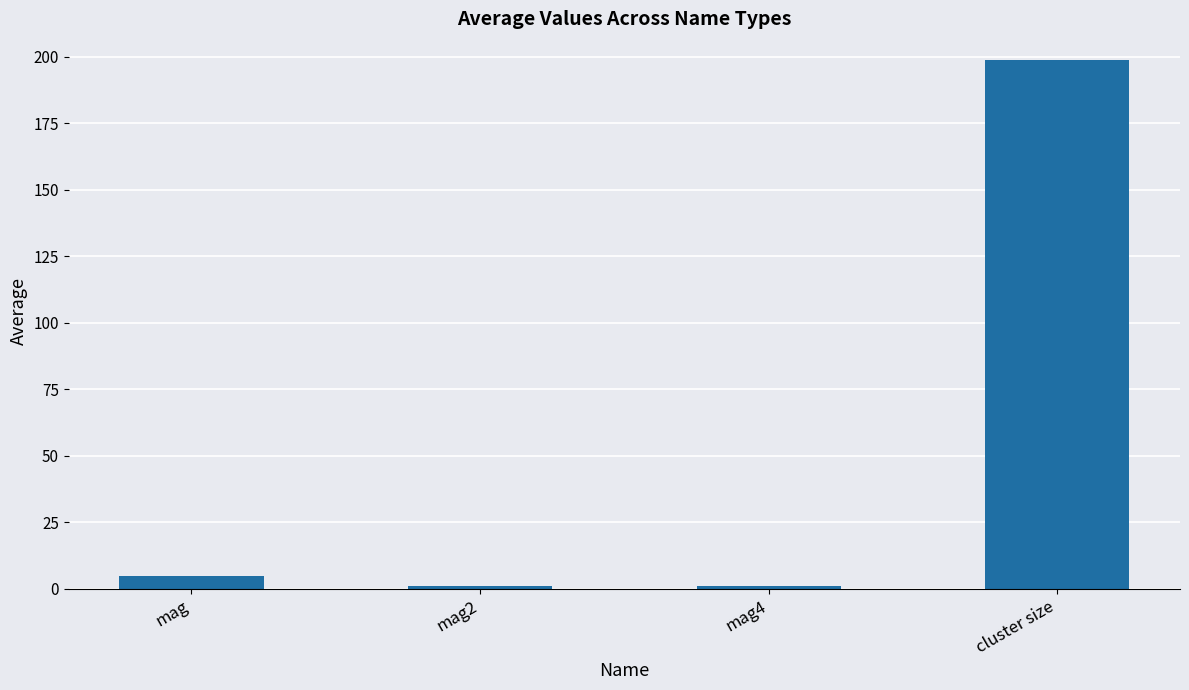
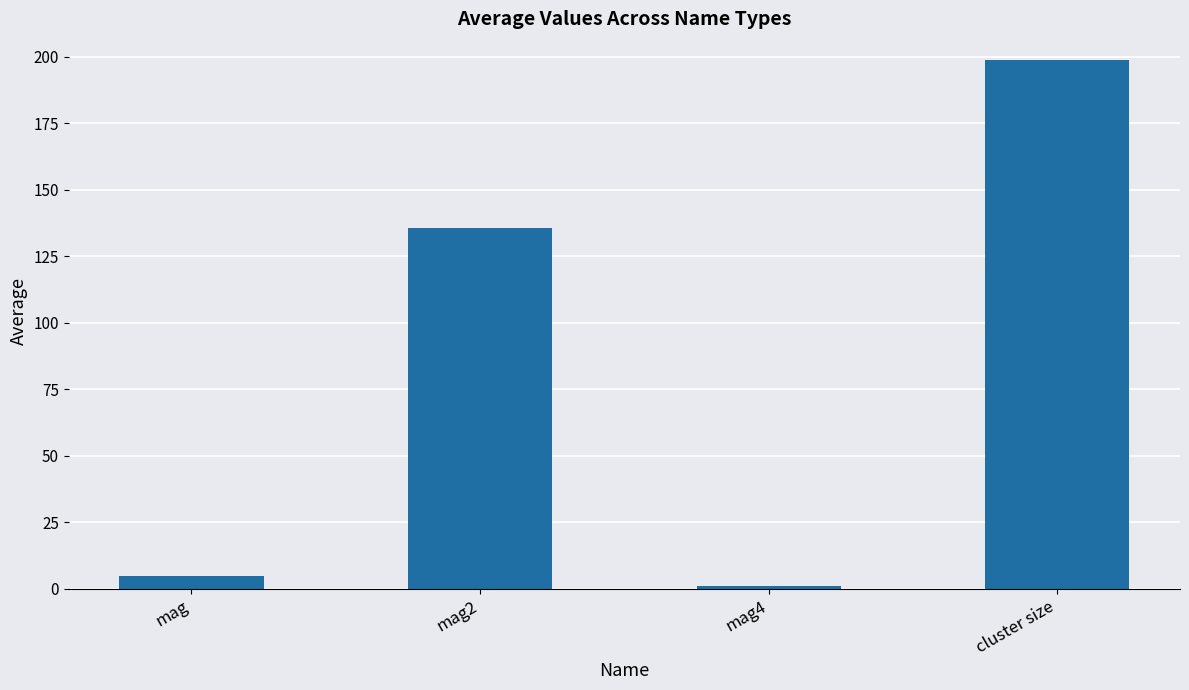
  {
    "mag": 5,
-   "mag2": 1,
+   "mag2": 136,
    "mag4": 1,
    "cluster size": 199
  }
